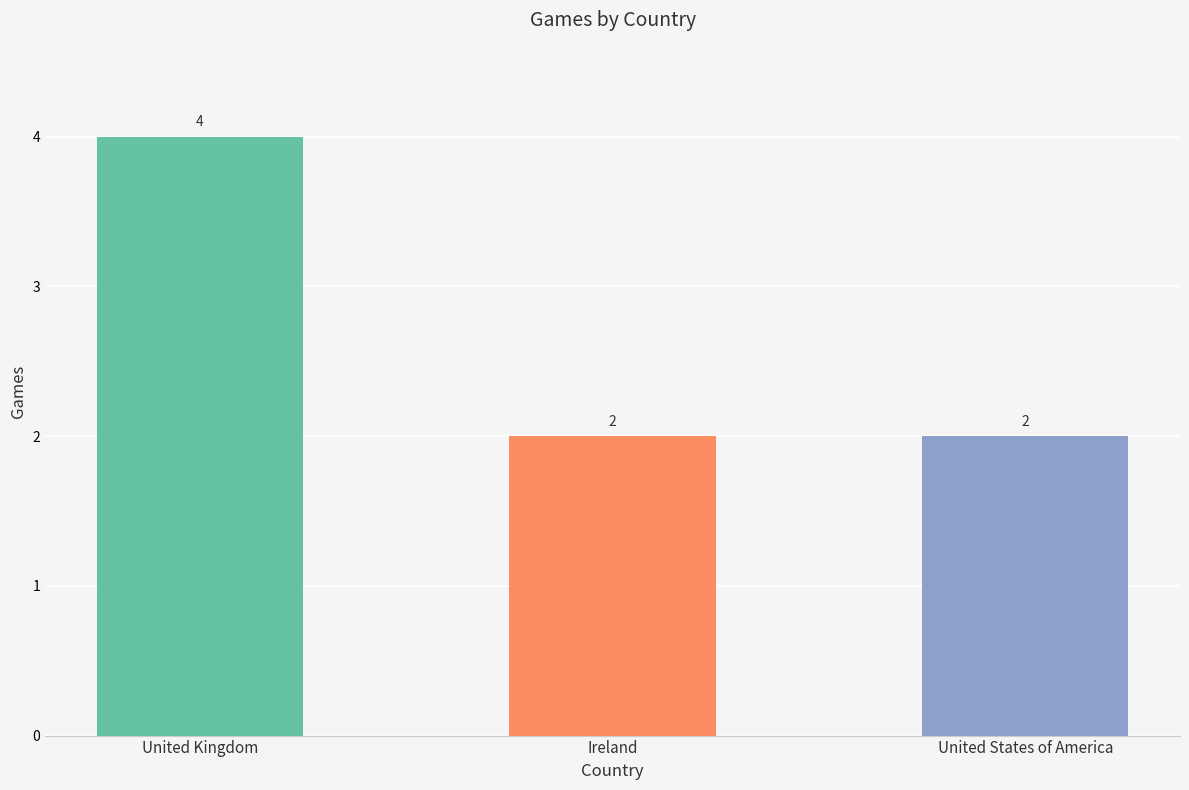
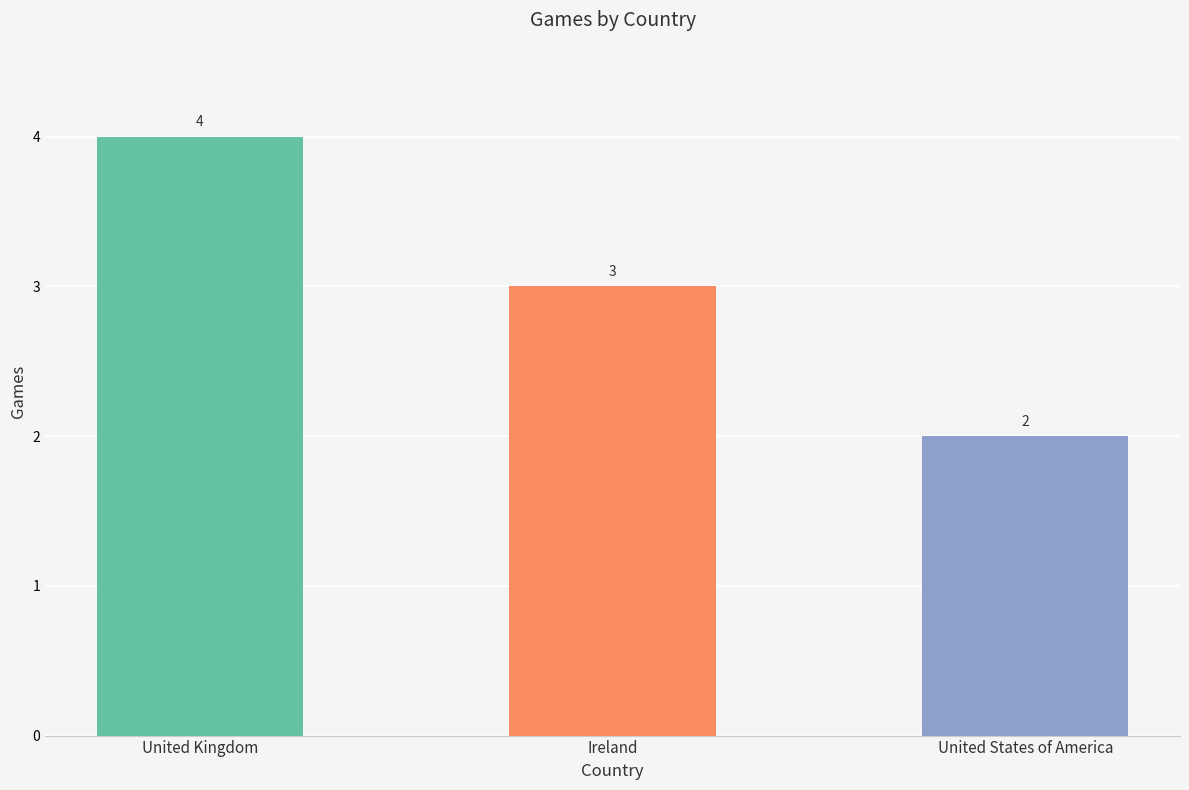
  {
    "United Kingdom": 4,
-   "Ireland": 2,
+   "Ireland": 3,
    "United States of America": 2
  }
